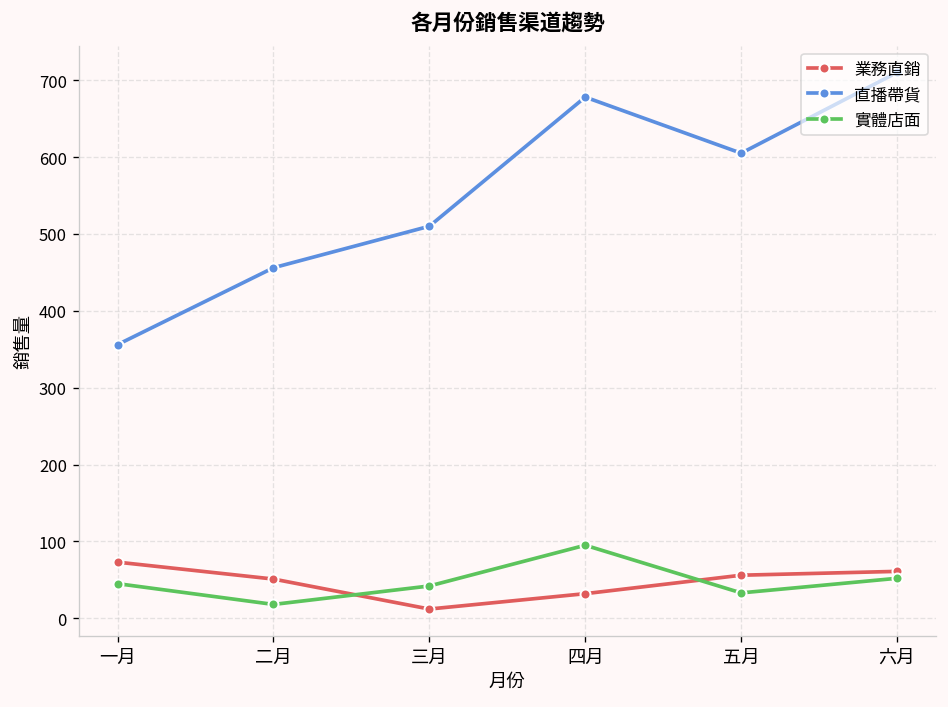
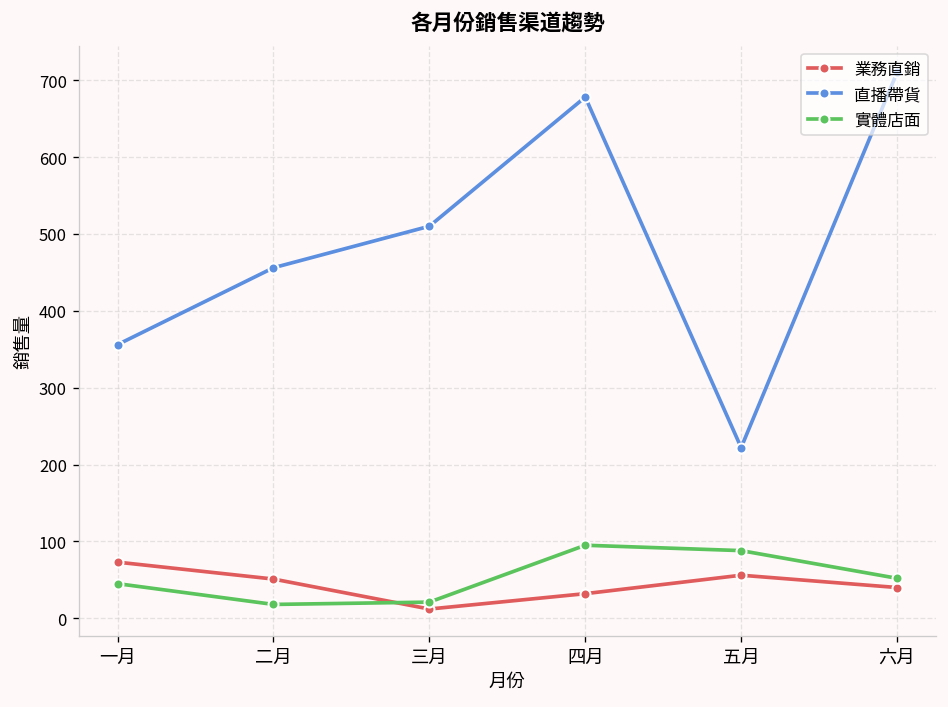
  {
    "業務直銷": {
      "一月": 70,
      "二月": 50,
      "三月": 10,
      "四月": 30,
      "五月": 60,
-     "六月": 60
+     "六月": 40
    },
    "直播帶貨": {
      "一月": 360,
      "二月": 460,
      "三月": 510,
      "四月": 680,
-     "五月": 610
+     "五月": 220
    },
    "實體店面": {
      "一月": 50,
      "二月": 20,
-     "三月": 40,
+     "三月": 20,
      "四月": 100,
-     "五月": 30,
+     "五月": 90,
      "六月": 50
    }
  }
